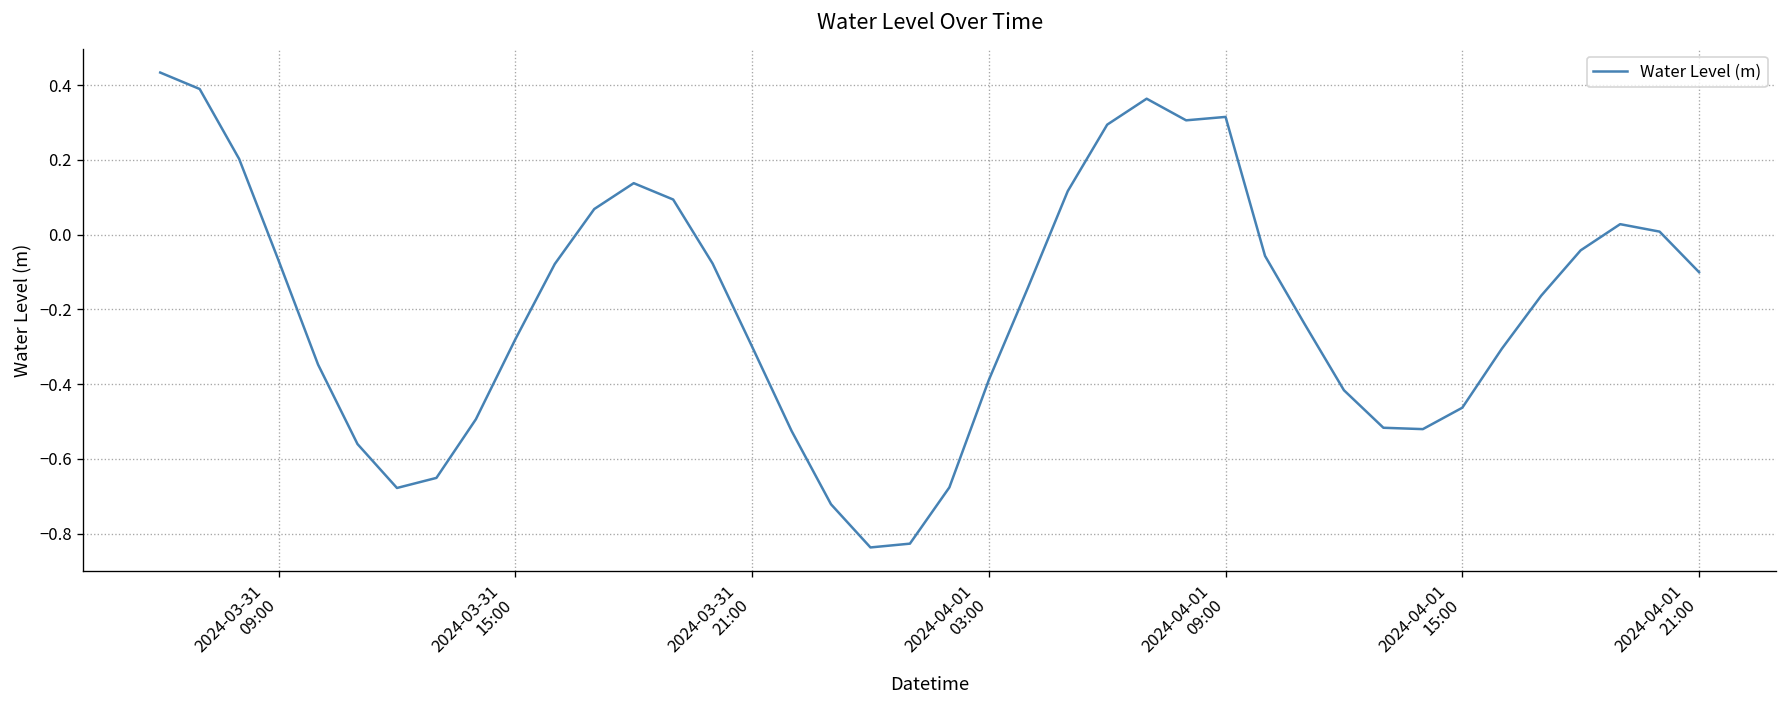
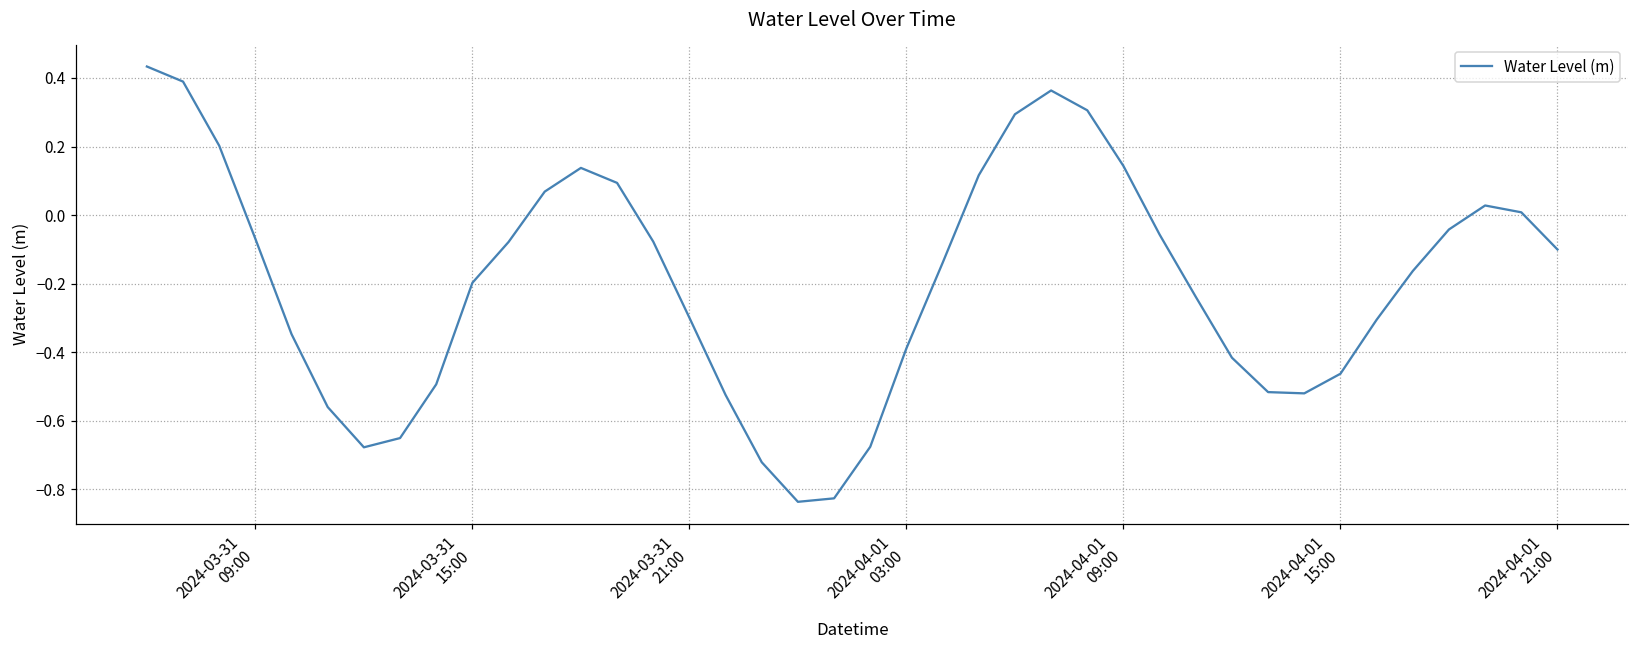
  {
    "2024-03-31 09:00": -0.07,
-   "2024-03-31 15:00": -0.28,
+   "2024-03-31 15:00": -0.20,
    "2024-03-31 21:00": -0.30,
    "2024-04-01 03:00": -0.39,
-   "2024-04-01 09:00": 0.31,
+   "2024-04-01 09:00": 0.14,
    "2024-04-01 15:00": -0.46,
    "2024-04-01 21:00": -0.10
  }
